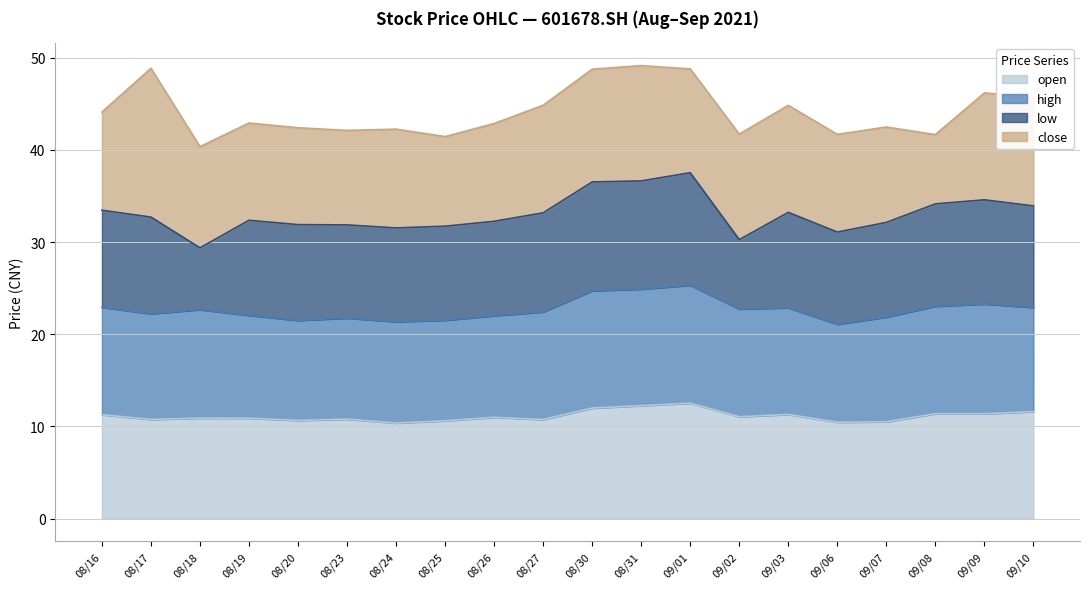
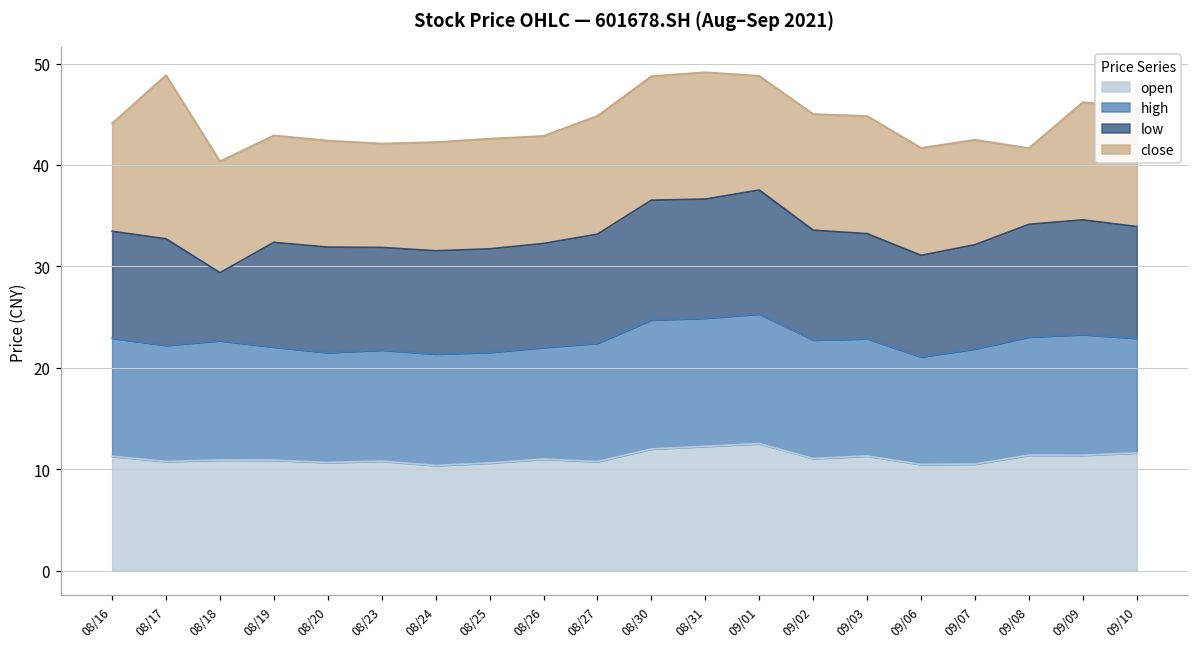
  {
    "open": {
      "08/16": 11,
      "08/17": 11,
      "08/18": 11,
      "08/19": 11,
      "08/20": 11,
      "08/23": 11,
      "08/24": 10,
      "08/25": 11,
      "08/26": 11,
      "08/27": 11,
      "08/30": 12,
      "08/31": 12,
      "09/01": 13,
      "09/02": 11,
      "09/03": 11,
      "09/06": 10,
      "09/07": 11,
      "09/08": 11,
      "09/09": 11,
      "09/10": 12
    },
    "high": {
      "08/16": 12,
      "08/17": 11,
      "08/18": 12,
      "08/19": 11,
      "08/20": 11,
      "08/23": 11,
      "08/24": 11,
      "08/25": 11,
      "08/26": 11,
      "08/27": 12,
      "08/30": 13,
      "08/31": 13,
      "09/01": 13,
      "09/02": 12,
      "09/03": 12,
      "09/06": 11,
      "09/07": 11,
      "09/08": 12,
      "09/09": 12,
      "09/10": 11
    },
    "low": {
      "08/16": 11,
      "08/17": 10,
      "08/18": 7,
      "08/19": 10,
      "08/20": 10,
      "08/23": 10,
      "08/24": 10,
      "08/25": 10,
      "08/26": 10,
      "08/27": 11,
      "08/30": 12,
      "08/31": 12,
      "09/01": 12,
-     "09/02": 8,
+     "09/02": 11,
      "09/03": 10,
      "09/06": 10,
      "09/07": 10,
      "09/08": 11,
      "09/09": 11,
      "09/10": 11
    },
    "close": {
      "08/16": 11,
      "08/17": 16,
      "08/18": 11,
      "08/19": 11,
      "08/20": 11,
      "08/23": 10,
      "08/24": 11,
-     "08/25": 10,
+     "08/25": 11,
      "08/26": 11,
      "08/27": 12,
      "08/30": 12,
      "08/31": 13,
      "09/01": 11,
      "09/02": 11,
      "09/03": 12,
      "09/06": 11,
      "09/07": 10,
      "09/08": 8,
      "09/09": 12
    }
  }
